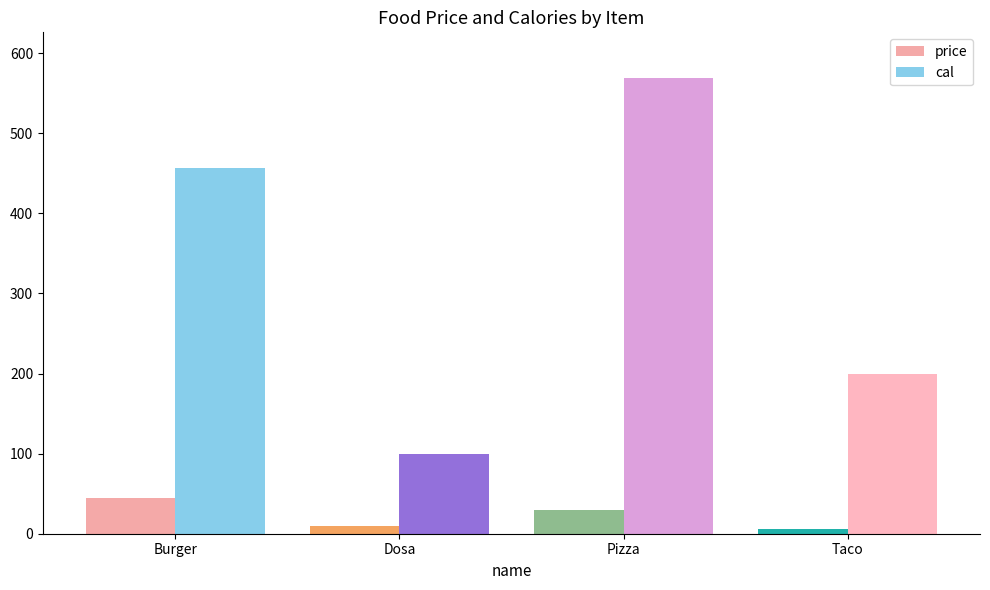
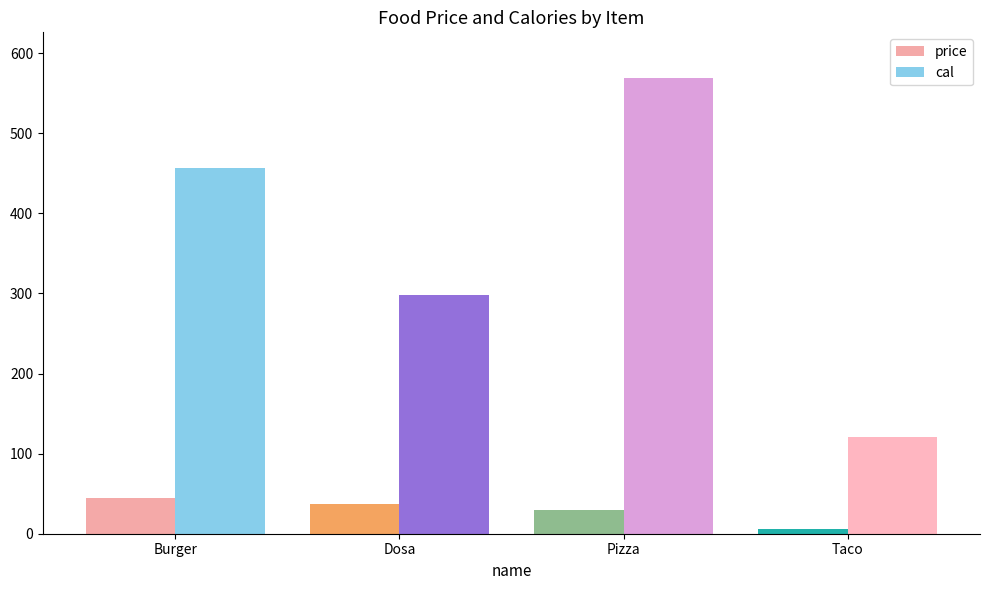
  {
    "price": {
      "Burger": 50,
-     "Dosa": 10,
+     "Dosa": 40,
      "Pizza": 30,
      "Taco": 10
    },
    "cal": {
      "Burger": 460,
-     "Dosa": 100,
+     "Dosa": 300,
      "Pizza": 570,
-     "Taco": 200
+     "Taco": 120
    }
  }
